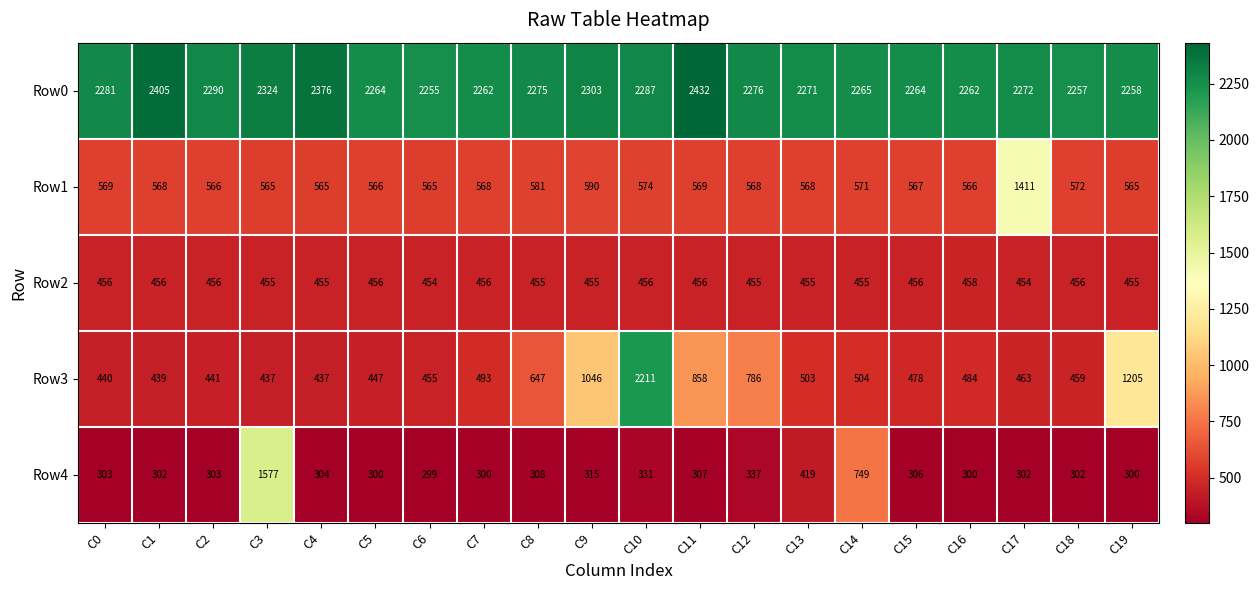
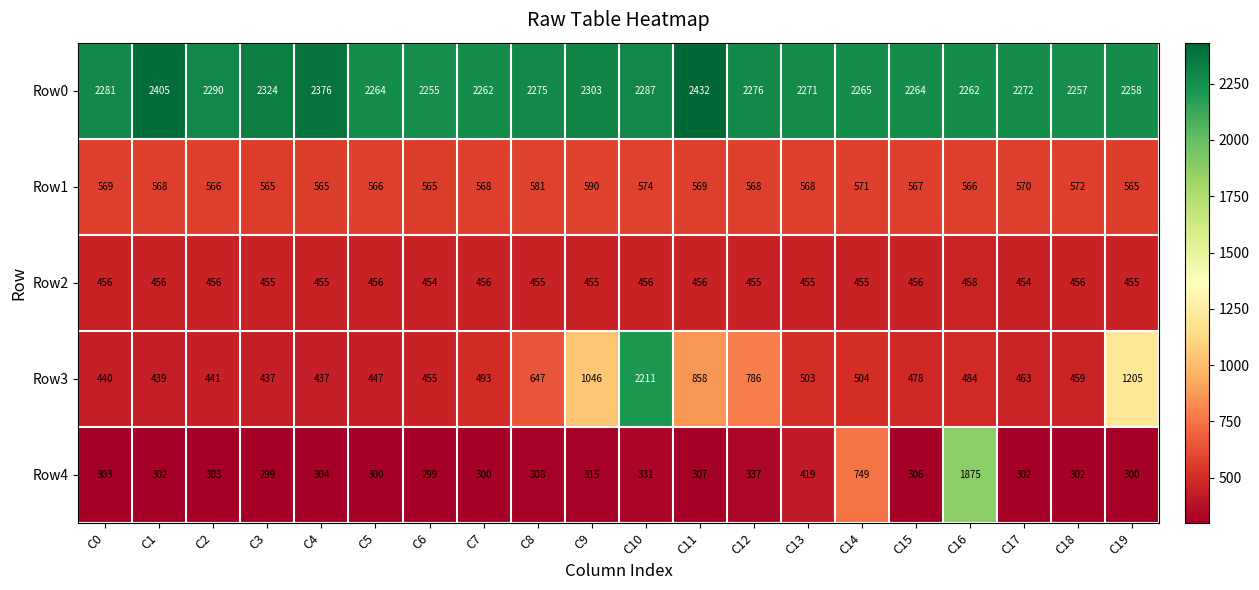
  {
    "Row0": {
      "C0": 2281,
      "C1": 2405,
      "C2": 2290,
      "C3": 2324,
      "C4": 2376,
      "C5": 2264,
      "C6": 2255,
      "C7": 2262,
      "C8": 2275,
      "C9": 2303,
      "C10": 2287,
      "C11": 2432,
      "C12": 2276,
      "C13": 2271,
      "C14": 2265,
      "C15": 2264,
      "C16": 2262,
      "C17": 2272,
      "C18": 2257,
      "C19": 2258
    },
    "Row1": {
      "C0": 569,
      "C1": 568,
      "C2": 566,
      "C3": 565,
      "C4": 565,
      "C5": 566,
      "C6": 565,
      "C7": 568,
      "C8": 581,
      "C9": 590,
      "C10": 574,
      "C11": 569,
      "C12": 568,
      "C13": 568,
      "C14": 571,
      "C15": 567,
      "C16": 566,
-     "C17": 1411,
+     "C17": 570,
      "C18": 572,
      "C19": 565
    },
    "Row2": {
      "C0": 456,
      "C1": 456,
      "C2": 456,
      "C3": 455,
      "C4": 455,
      "C5": 456,
      "C6": 454,
      "C7": 456,
      "C8": 455,
      "C9": 455,
      "C10": 456,
      "C11": 456,
      "C12": 455,
      "C13": 455,
      "C14": 455,
      "C15": 456,
      "C16": 458,
      "C17": 454,
      "C18": 456,
      "C19": 455
    },
    "Row3": {
      "C0": 440,
      "C1": 439,
      "C2": 441,
      "C3": 437,
      "C4": 437,
      "C5": 447,
      "C6": 455,
      "C7": 493,
      "C8": 647,
      "C9": 1046,
      "C10": 2211,
      "C11": 858,
      "C12": 786,
      "C13": 503,
      "C14": 504,
      "C15": 478,
      "C16": 484,
      "C17": 463,
      "C18": 459,
      "C19": 1205
    },
    "Row4": {
      "C0": 303,
      "C1": 302,
      "C2": 303,
-     "C3": 1577,
+     "C3": 299,
      "C4": 304,
      "C5": 300,
      "C6": 299,
      "C7": 300,
      "C8": 308,
      "C9": 315,
      "C10": 331,
      "C11": 307,
      "C12": 337,
      "C13": 419,
      "C14": 749,
      "C15": 306,
-     "C16": 300,
+     "C16": 1875,
      "C17": 302,
      "C18": 302,
      "C19": 300
    }
  }
